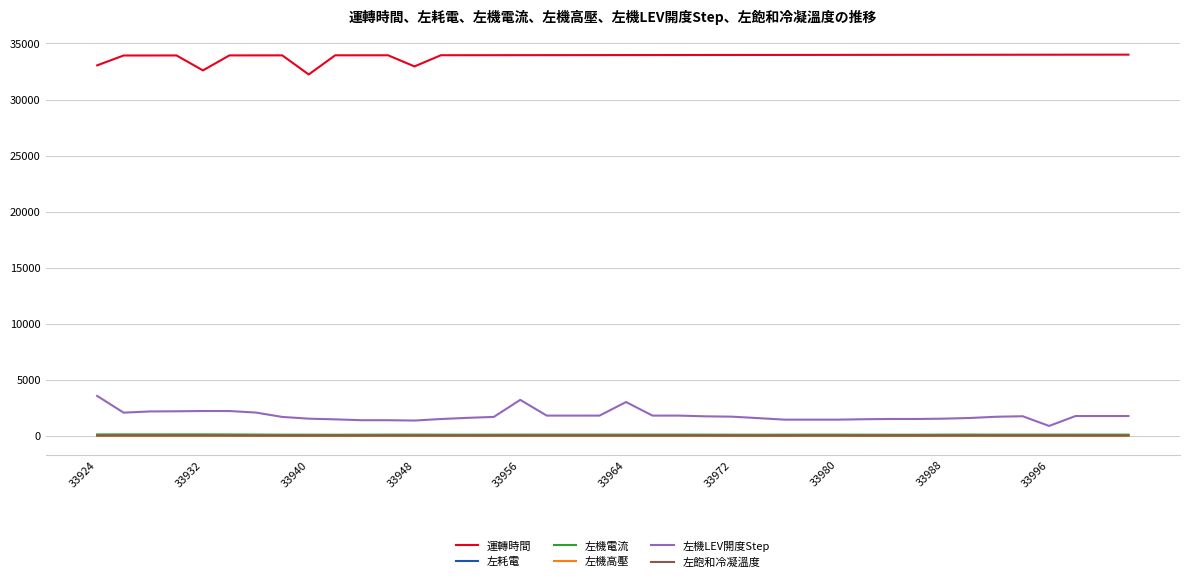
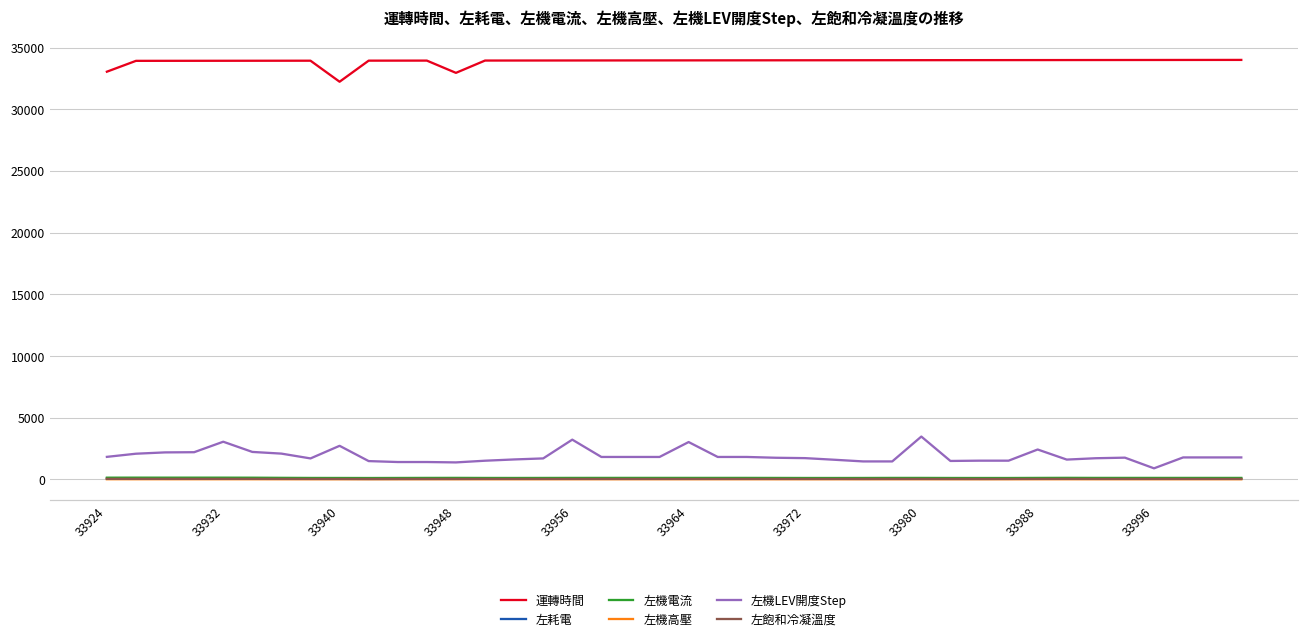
  {
    "運轉時間": {
      "33924": 33000,
-     "33932": 32600,
+     "33932": 33900,
      "33940": 32200,
      "33948": 33000,
      "33956": 34000,
      "33964": 34000,
      "33972": 34000,
      "33980": 34000,
      "33988": 34000,
      "33996": 34000
    },
    "左機LEV開度Step": {
-     "33924": 3600,
-     "33932": 2200,
-     "33940": 1500,
+     "33924": 1800,
+     "33932": 3000,
+     "33940": 2700,
      "33948": 1400,
      "33956": 3200,
      "33964": 3000,
      "33972": 1700,
-     "33980": 1500,
-     "33988": 1500,
+     "33980": 3500,
+     "33988": 2400,
      "33996": 900
    }
  }
